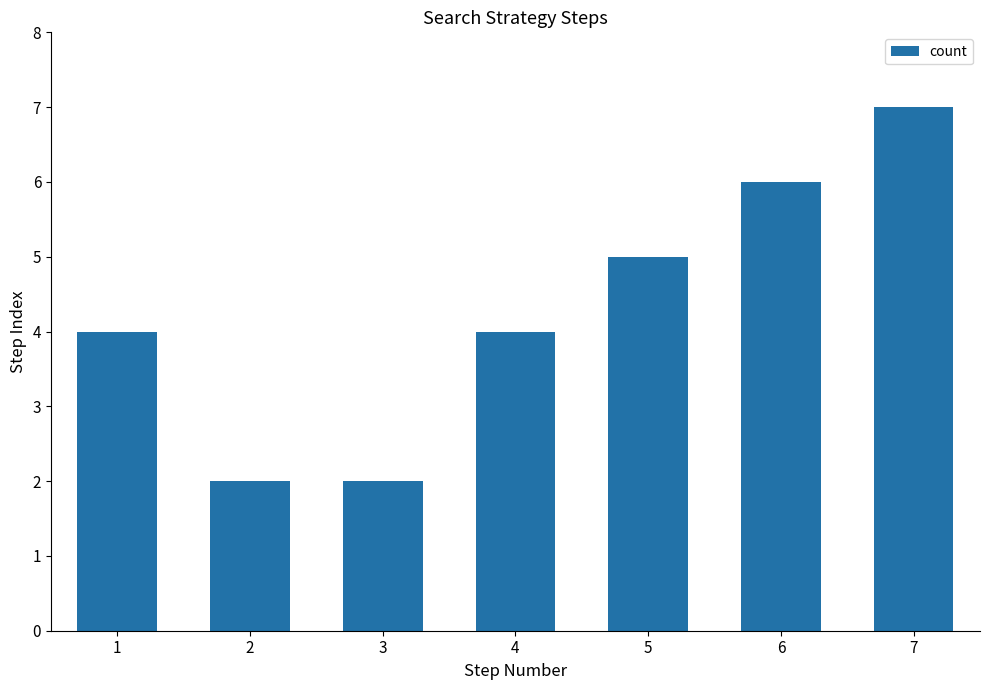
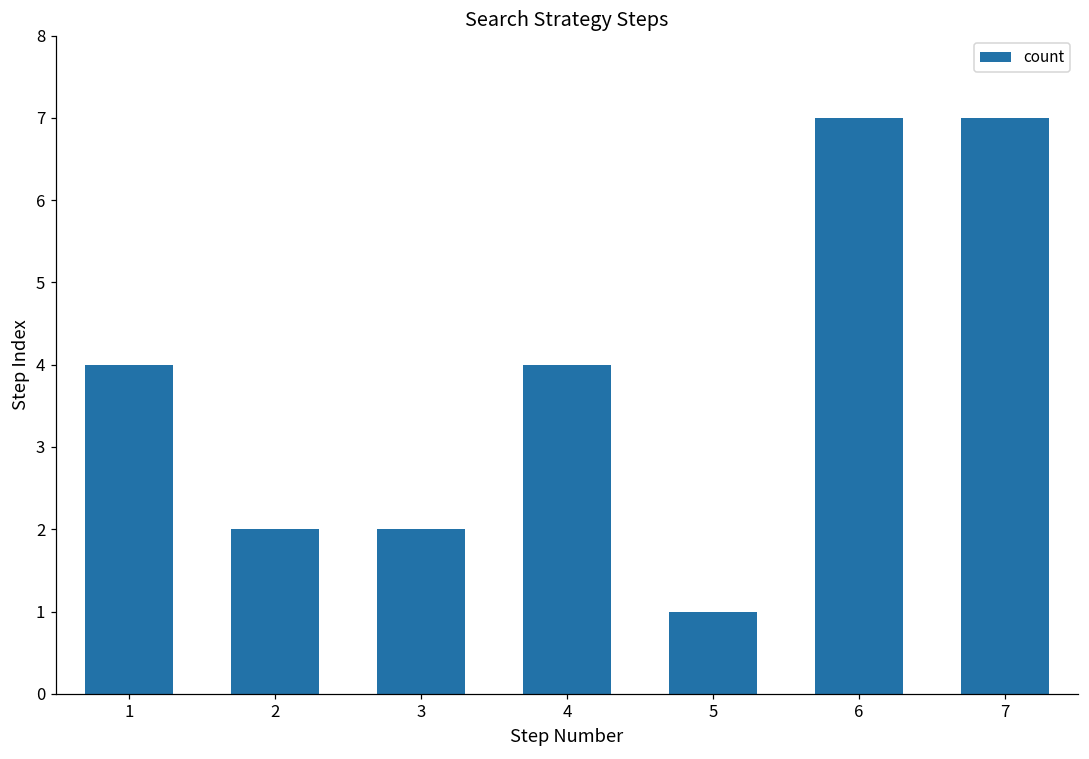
  {
    "1": 4,
    "2": 2,
    "3": 2,
    "4": 4,
-   "5": 5,
-   "6": 6,
+   "5": 1,
+   "6": 7,
    "7": 7
  }
